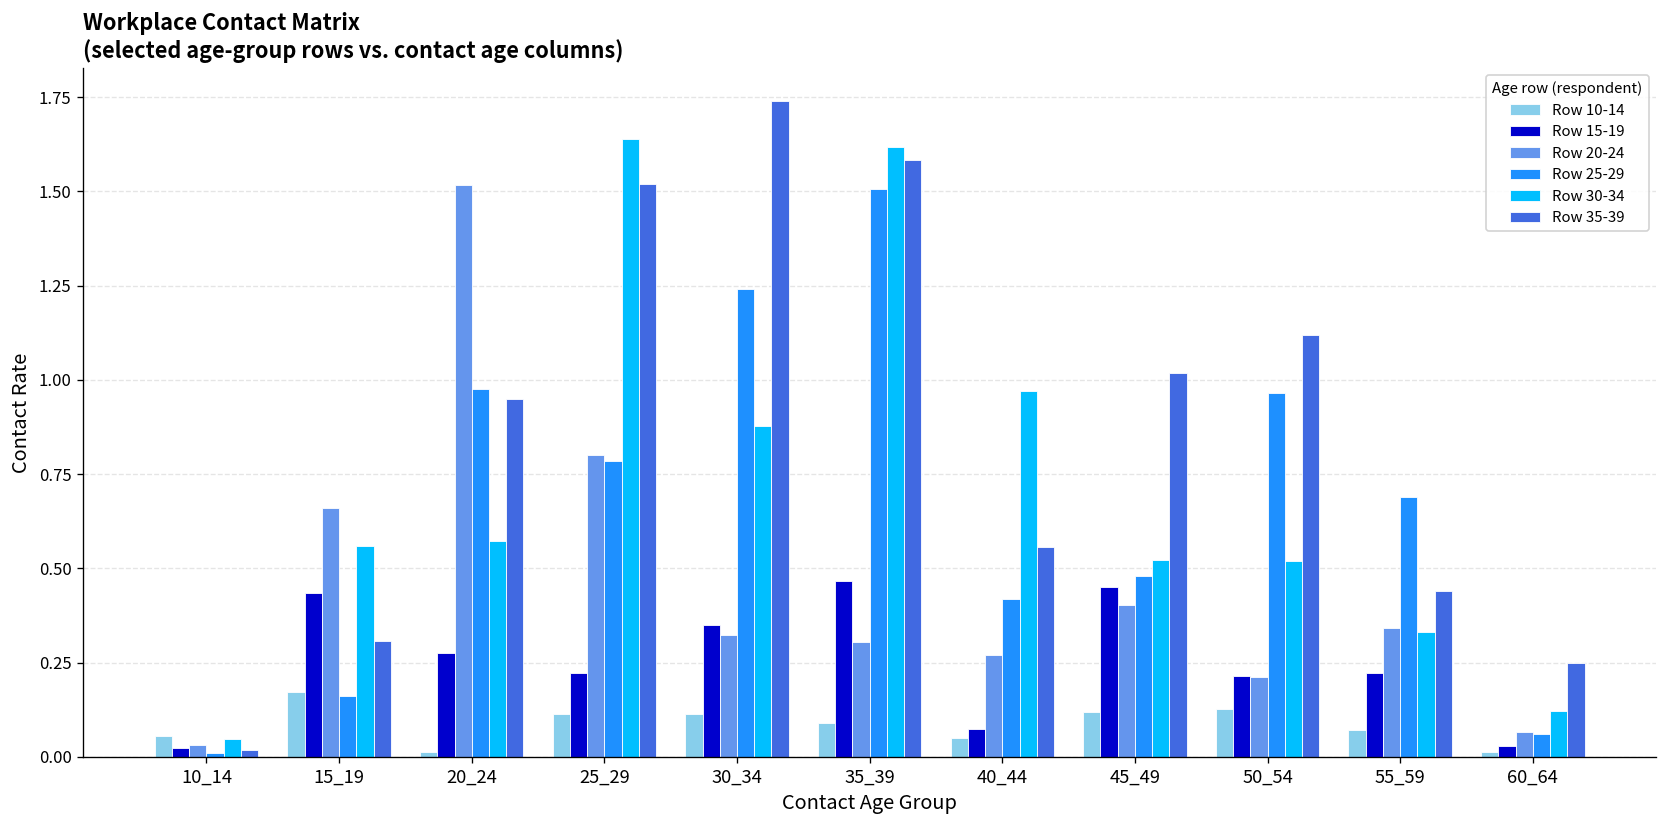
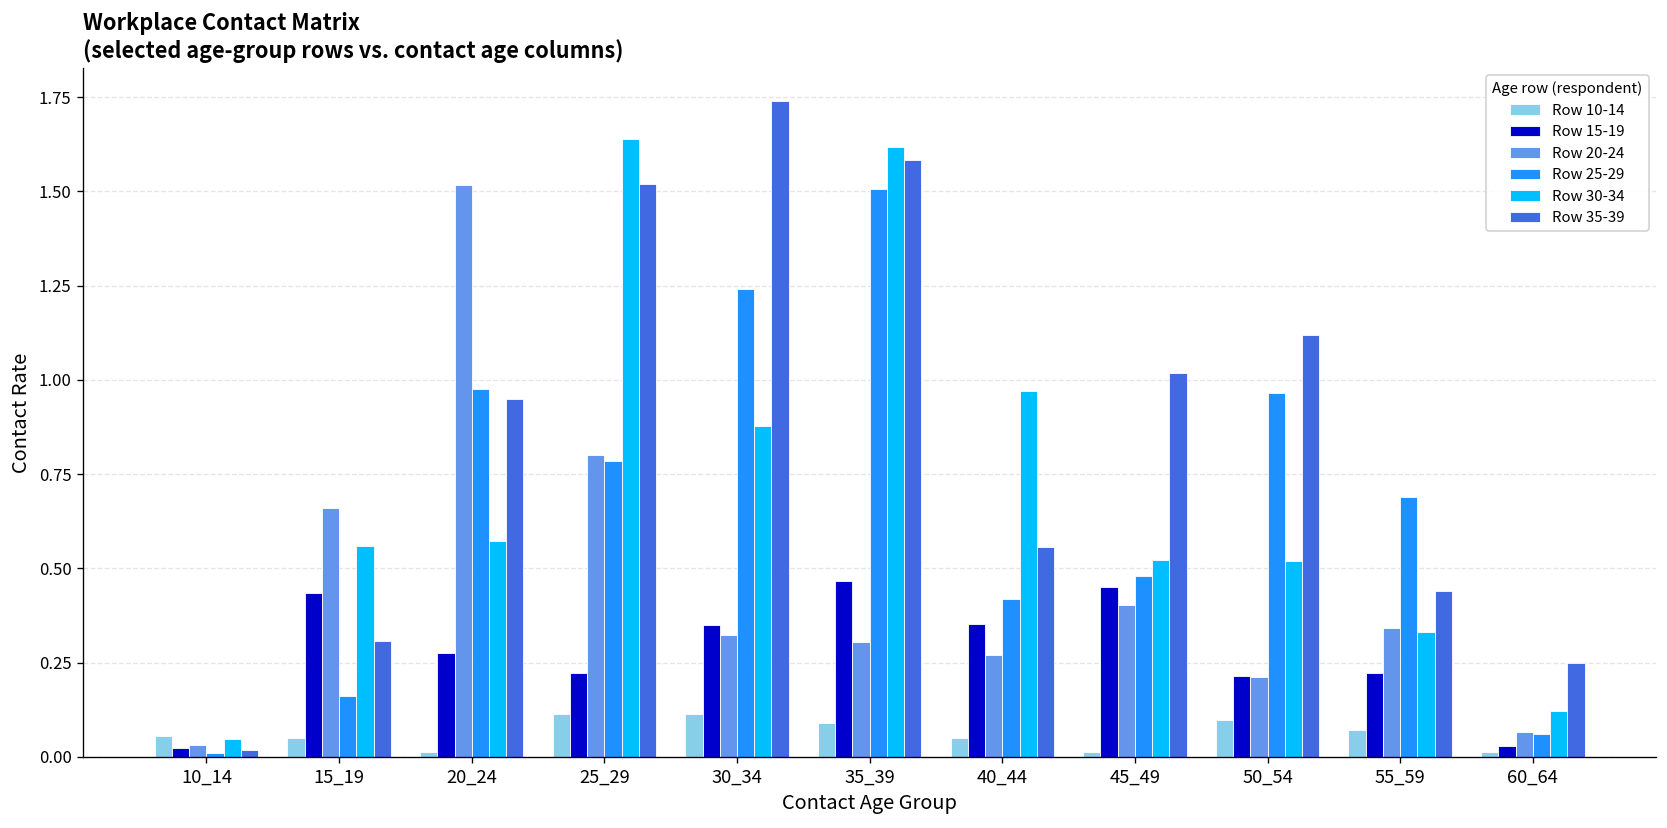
  {
    "Row 10-14": {
      "10_14": 0.06,
-     "15_19": 0.17,
+     "15_19": 0.05,
      "20_24": 0.01,
      "25_29": 0.11,
      "30_34": 0.11,
      "35_39": 0.09,
      "40_44": 0.05,
-     "45_49": 0.12,
-     "50_54": 0.13,
+     "45_49": 0.01,
+     "50_54": 0.10,
      "55_59": 0.07,
      "60_64": 0.01
    },
    "Row 15-19": {
      "10_14": 0.02,
      "15_19": 0.43,
      "20_24": 0.27,
      "25_29": 0.22,
      "30_34": 0.35,
      "35_39": 0.47,
-     "40_44": 0.07,
+     "40_44": 0.35,
      "45_49": 0.45,
      "50_54": 0.21,
      "55_59": 0.22,
      "60_64": 0.03
    }
  }
